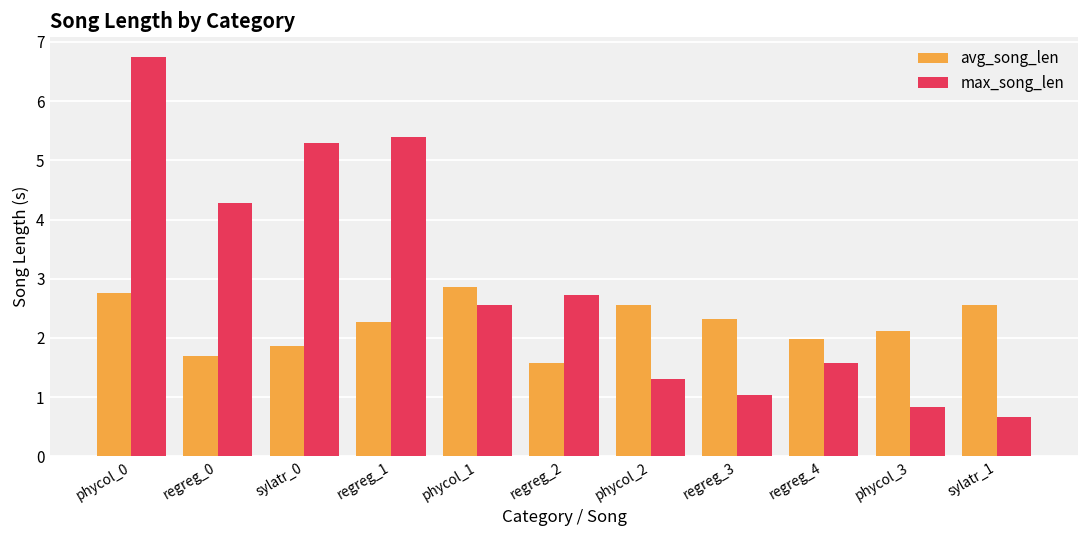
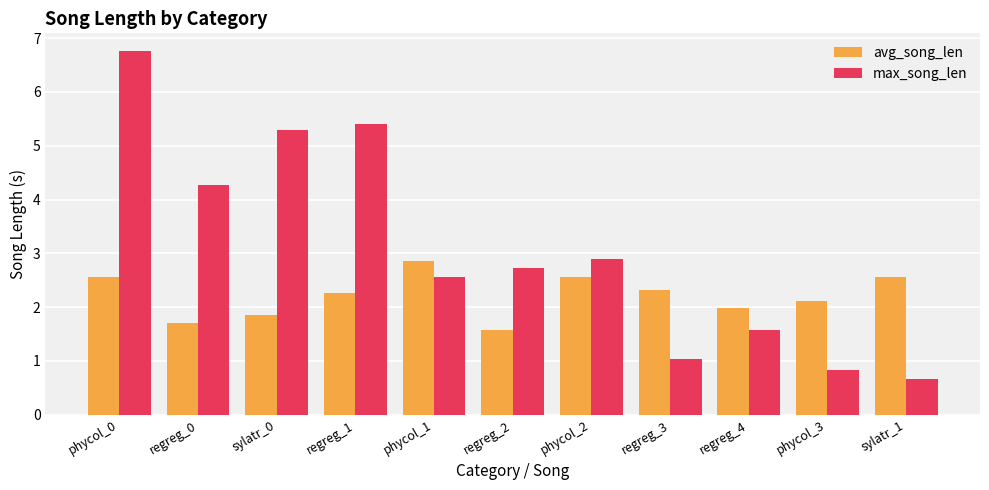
  {
    "avg_song_len": {
-     "phycol_0": 2.8,
+     "phycol_0": 2.6,
      "regreg_0": 1.7,
      "sylatr_0": 1.9,
      "regreg_1": 2.3,
      "phycol_1": 2.9,
      "regreg_2": 1.6,
      "phycol_2": 2.6,
      "regreg_3": 2.3,
      "regreg_4": 2.0,
      "phycol_3": 2.1,
      "sylatr_1": 2.6
    },
    "max_song_len": {
      "phycol_0": 6.8,
      "regreg_0": 4.3,
      "sylatr_0": 5.3,
      "regreg_1": 5.4,
      "phycol_1": 2.6,
      "regreg_2": 2.7,
-     "phycol_2": 1.3,
+     "phycol_2": 2.9,
      "regreg_3": 1.0,
      "regreg_4": 1.6,
      "phycol_3": 0.8,
      "sylatr_1": 0.7
    }
  }
